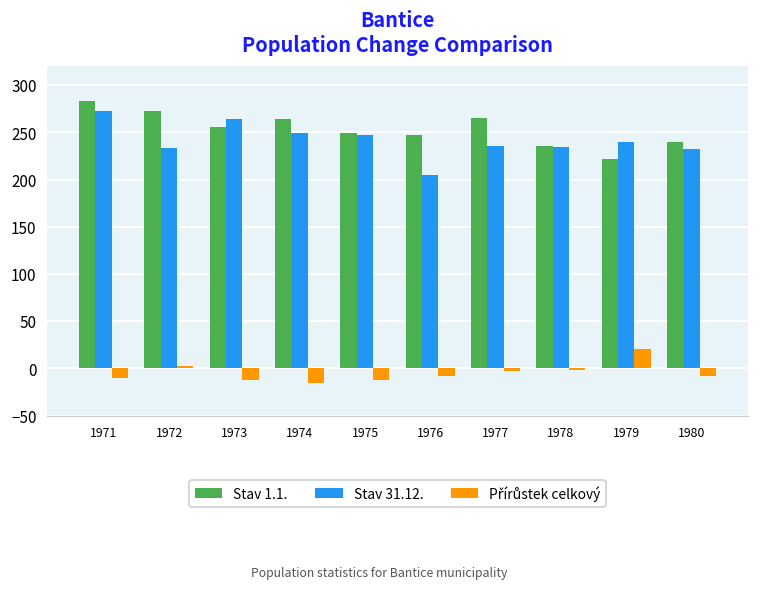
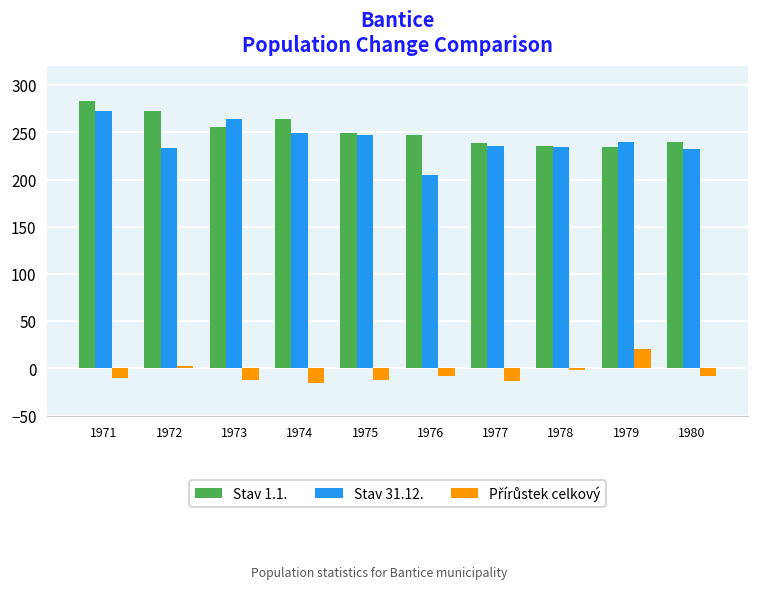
  {
    "Stav 1.1.": {
      "1971": 280,
      "1972": 270,
      "1973": 260,
      "1974": 260,
      "1975": 250,
      "1976": 250,
-     "1977": 270,
+     "1977": 240,
      "1978": 240,
-     "1979": 220,
+     "1979": 230,
      "1980": 240
    },
    "Stav 31.12.": {
      "1971": 270,
      "1972": 230,
      "1973": 260,
      "1974": 250,
      "1975": 250,
      "1976": 210,
      "1977": 240,
      "1978": 230,
      "1979": 240,
      "1980": 230
    },
    "Přírůstek celkový": {
      "1971": -10,
      "1972": 0,
      "1973": -10,
      "1974": -20,
      "1975": -10,
      "1976": -10,
-     "1977": 0,
+     "1977": -10,
      "1979": 20,
      "1980": -10
    }
  }
